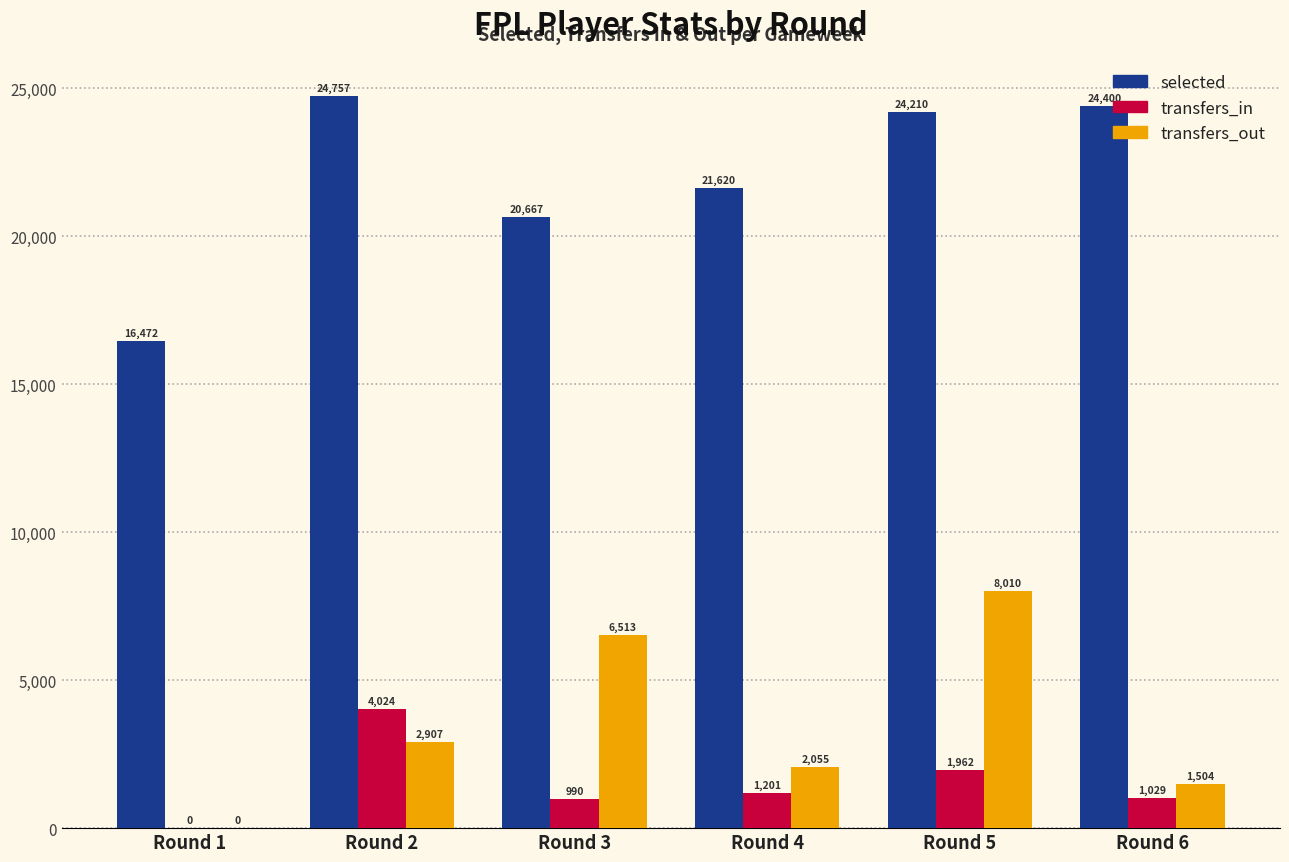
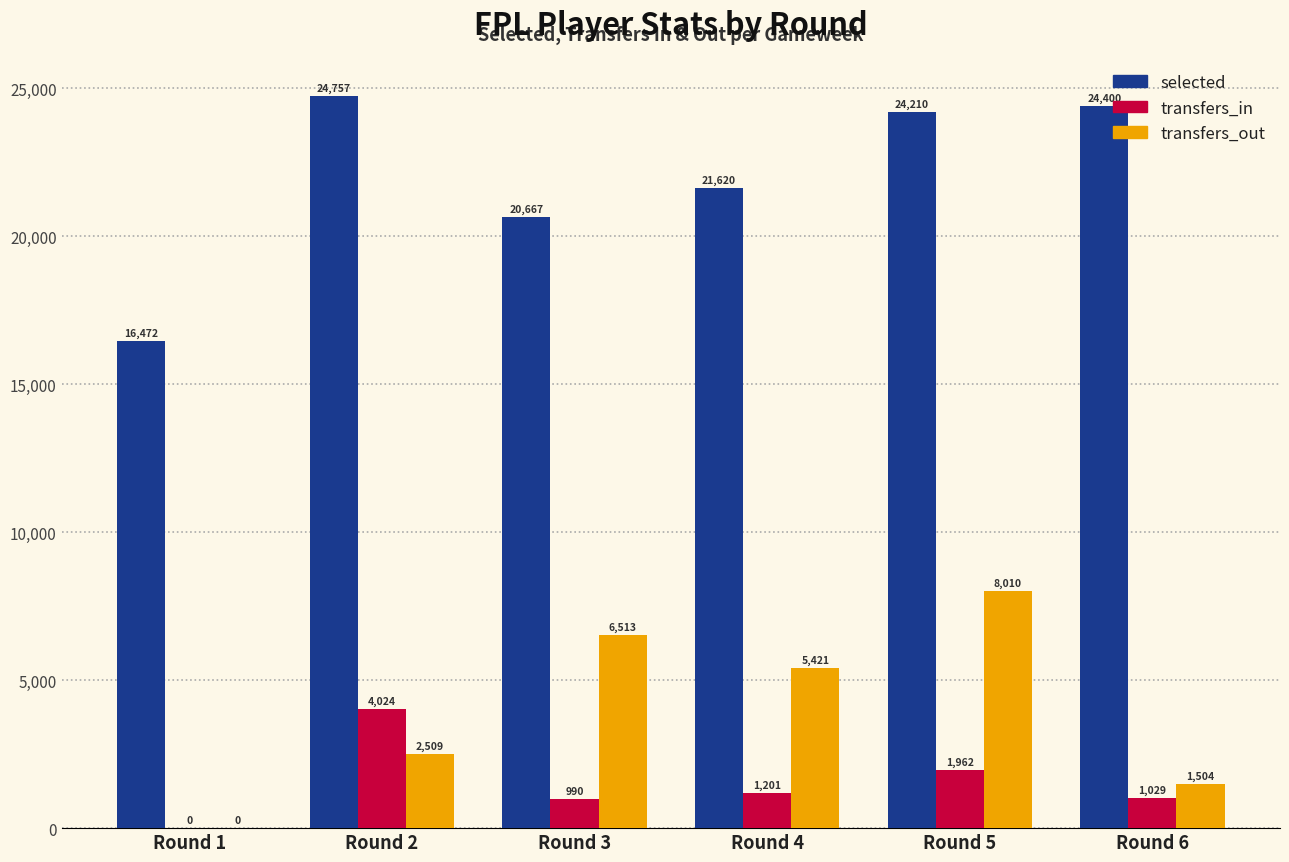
  {
    "selected": {
      "Round 1": "16,472",
      "Round 2": "24,757",
      "Round 3": "20,667",
      "Round 4": "21,620",
      "Round 5": "24,210",
      "Round 6": "24,400"
    },
    "transfers_in": {
      "Round 1": "0",
      "Round 2": "4,024",
      "Round 3": "990",
      "Round 4": "1,201",
      "Round 5": "1,962",
      "Round 6": "1,029"
    },
    "transfers_out": {
      "Round 1": "0",
-     "Round 2": "2,907",
+     "Round 2": "2,509",
      "Round 3": "6,513",
-     "Round 4": "2,055",
+     "Round 4": "5,421",
      "Round 5": "8,010",
      "Round 6": "1,504"
    }
  }
